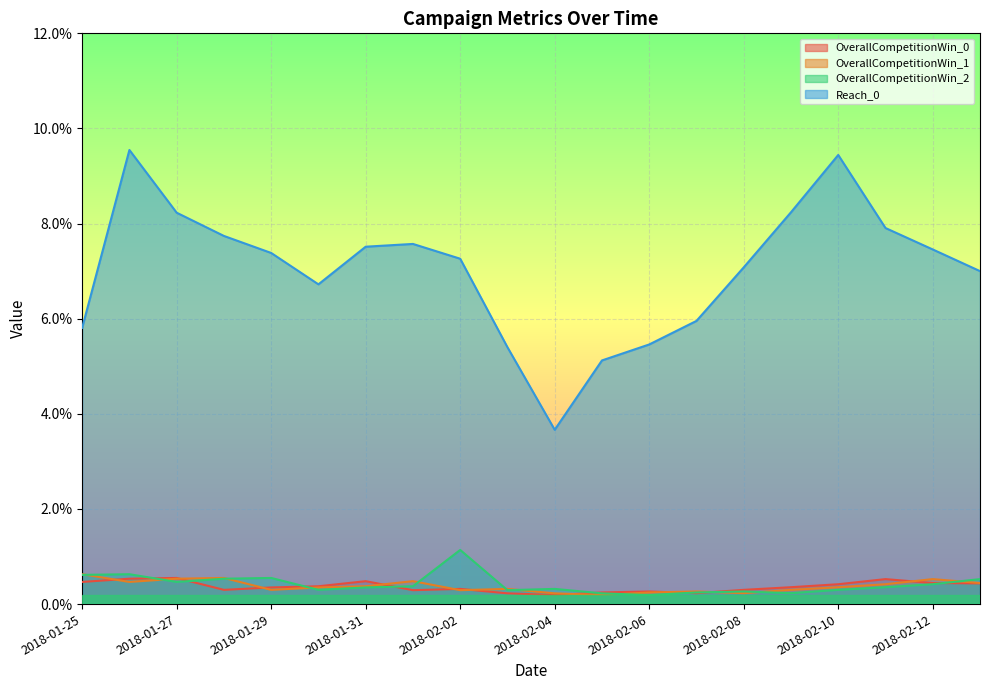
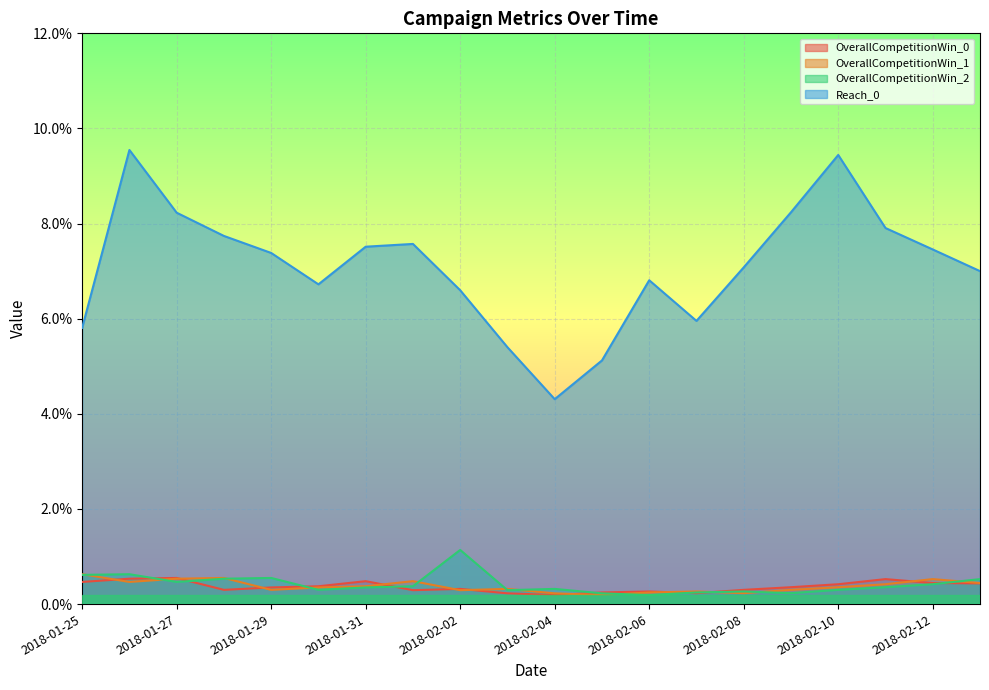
  {
    "OverallCompetitionWin_2": {
      "2018-01-27": "0.5%",
      "2018-01-29": "0.5%",
      "2018-02-02": "1.1%",
      "2018-02-04": "0.3%",
      "2018-02-10": "0.3%"
    },
    "Reach_0": {
      "2018-01-25": "5.8%",
      "2018-01-27": "8.2%",
      "2018-01-29": "7.4%",
      "2018-01-31": "7.5%",
-     "2018-02-02": "7.3%",
-     "2018-02-04": "3.7%",
-     "2018-02-06": "5.5%",
+     "2018-02-02": "6.6%",
+     "2018-02-04": "4.3%",
+     "2018-02-06": "6.8%",
      "2018-02-08": "7.1%",
      "2018-02-10": "9.4%",
      "2018-02-12": "7.5%"
    }
  }
